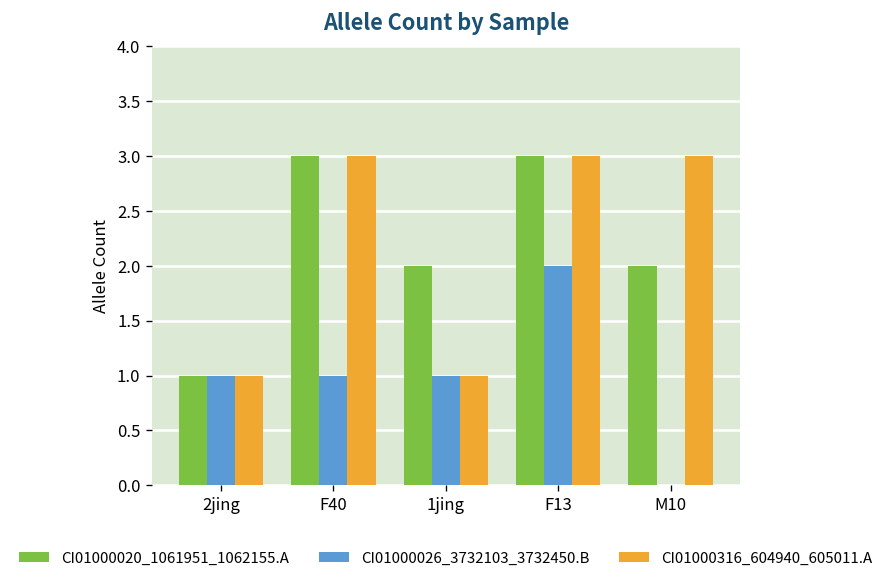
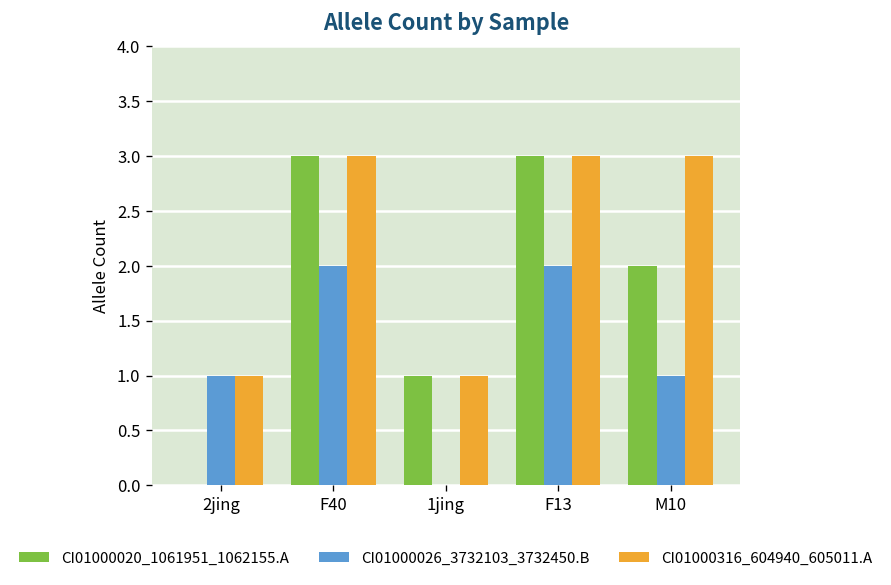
  {
    "CI01000020_1061951_1062155.A": {
-     "2jing": 1,
+     "2jing": 0,
      "F40": 3,
-     "1jing": 2,
+     "1jing": 1,
      "F13": 3,
      "M10": 2
    },
    "CI01000026_3732103_3732450.B": {
      "2jing": 1,
-     "F40": 1,
-     "1jing": 1,
+     "F40": 2,
+     "1jing": 0,
      "F13": 2,
-     "M10": 0
+     "M10": 1
    },
    "CI01000316_604940_605011.A": {
      "2jing": 1,
      "F40": 3,
      "1jing": 1,
      "F13": 3,
      "M10": 3
    }
  }
